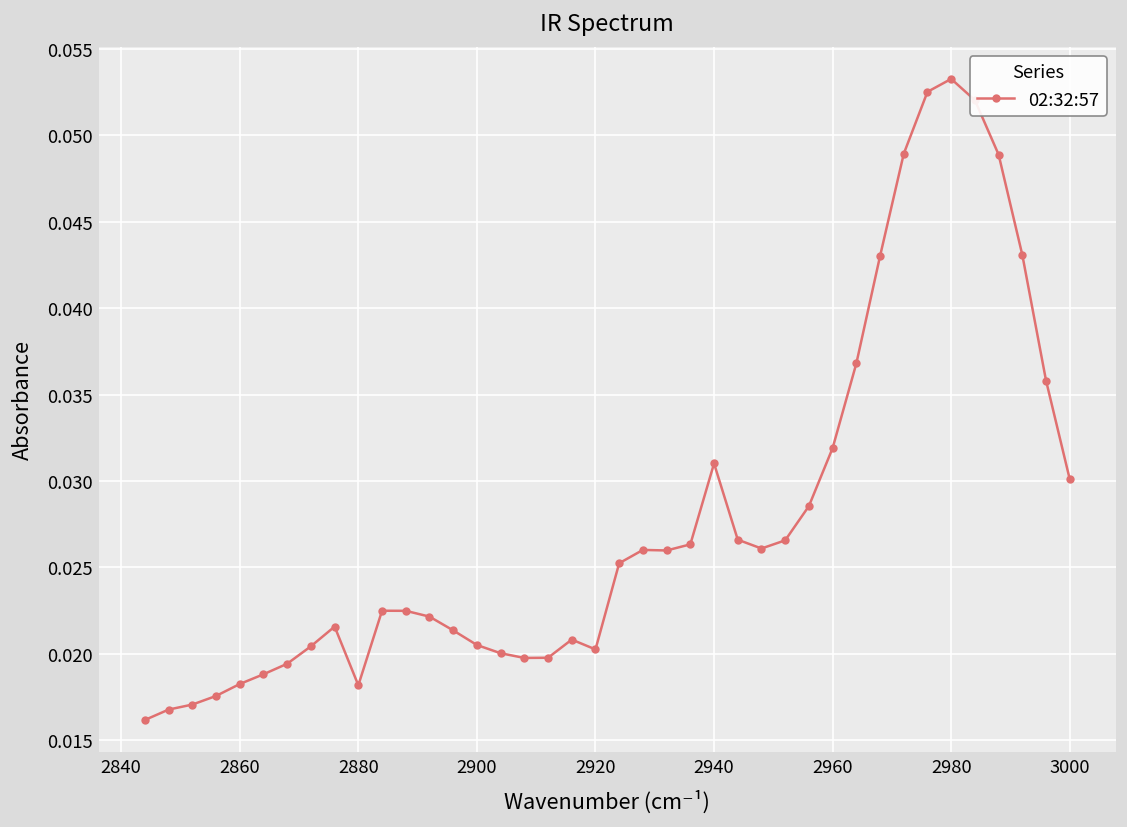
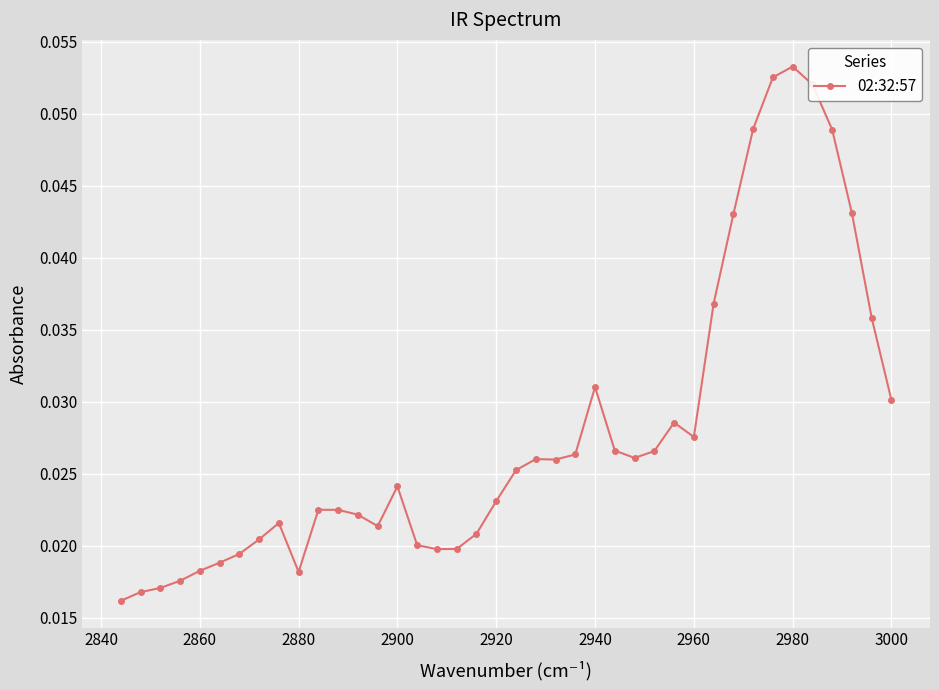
  {
    "2860": 0.0183,
    "2880": 0.0182,
-   "2900": 0.0205,
-   "2920": 0.0203,
+   "2900": 0.0241,
+   "2920": 0.0231,
    "2940": 0.0310,
-   "2960": 0.0319,
+   "2960": 0.0275,
    "2980": 0.0533,
    "3000": 0.0301
  }
